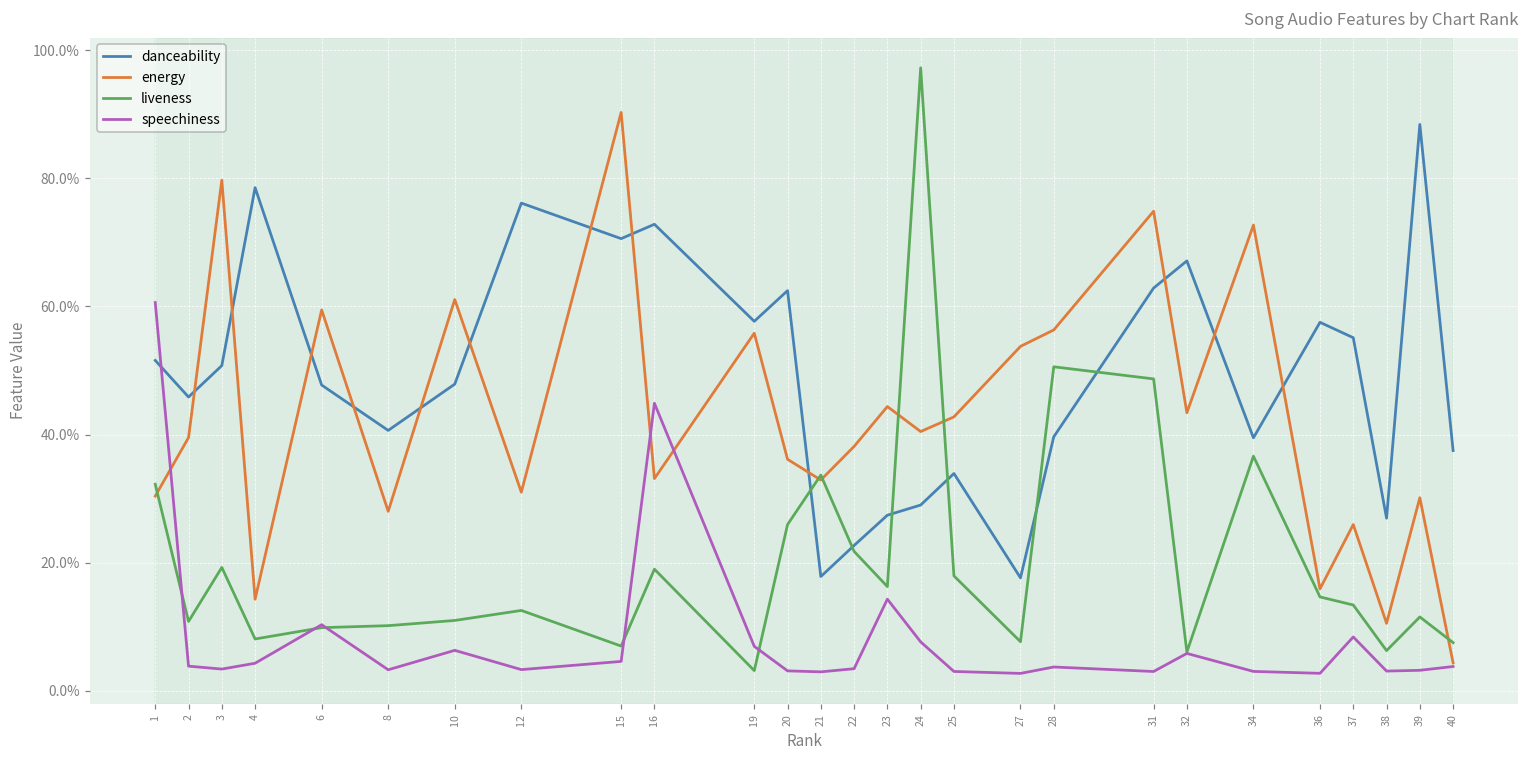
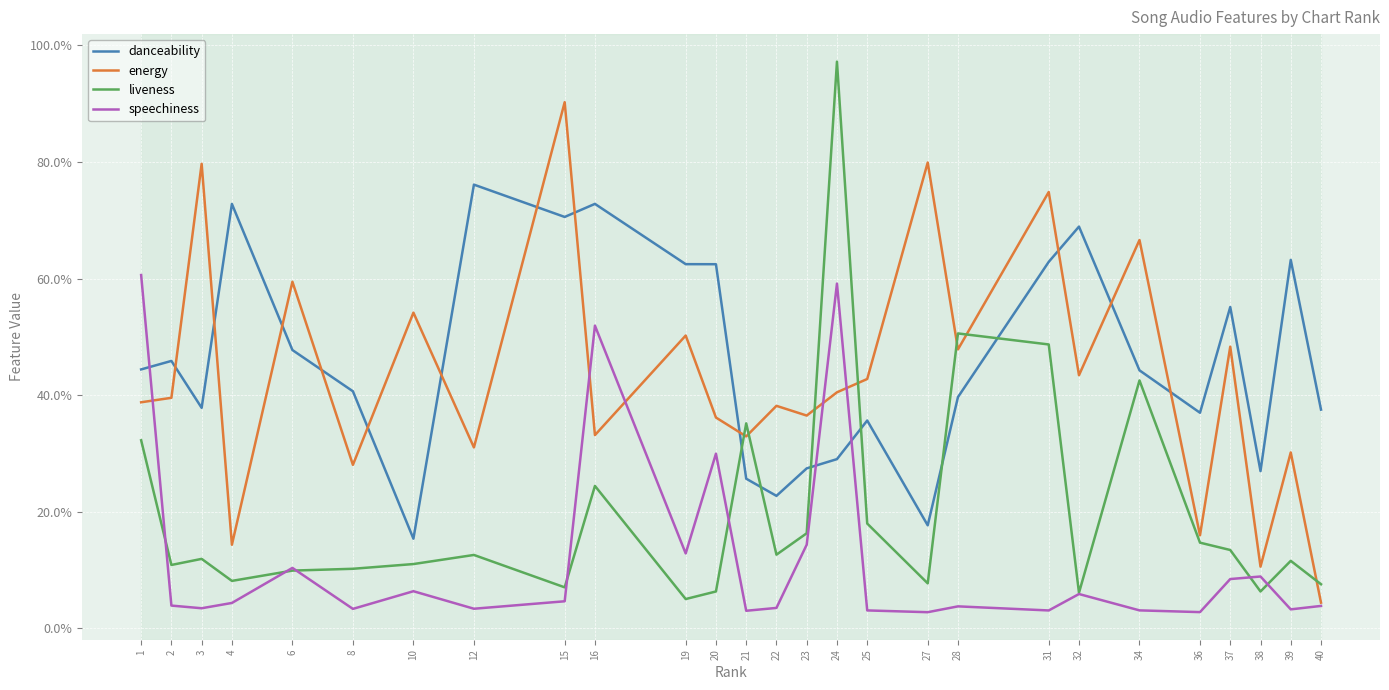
  {
    "danceability": {
-     "1": "52%",
+     "1": "44%",
      "2": "46%",
-     "3": "51%",
-     "4": "79%",
+     "3": "38%",
+     "4": "73%",
      "6": "48%",
      "8": "41%",
-     "10": "48%",
+     "10": "15%",
      "12": "76%",
      "15": "71%",
      "16": "73%",
-     "19": "58%",
+     "19": "62%",
      "20": "62%",
-     "21": "18%",
+     "21": "26%",
      "22": "23%",
      "23": "27%",
      "24": "29%",
-     "25": "34%",
+     "25": "36%",
      "27": "18%",
      "28": "40%",
      "31": "63%",
-     "32": "67%",
-     "34": "39%",
-     "36": "58%",
+     "32": "69%",
+     "34": "44%",
+     "36": "37%",
      "37": "55%",
      "38": "27%",
-     "39": "88%",
+     "39": "63%",
      "40": "37%"
    },
    "energy": {
-     "1": "30%",
+     "1": "39%",
      "2": "40%",
      "3": "80%",
      "4": "14%",
      "6": "59%",
      "8": "28%",
-     "10": "61%",
+     "10": "54%",
      "12": "31%",
      "15": "90%",
      "16": "33%",
-     "19": "56%",
+     "19": "50%",
      "20": "36%",
      "21": "33%",
      "22": "38%",
-     "23": "44%",
+     "23": "36%",
      "24": "40%",
      "25": "43%",
-     "27": "54%",
-     "28": "56%",
+     "27": "80%",
+     "28": "48%",
      "31": "75%",
      "32": "43%",
-     "34": "73%",
+     "34": "67%",
      "36": "16%",
-     "37": "26%",
+     "37": "48%",
      "38": "11%",
      "39": "30%",
      "40": "4%"
    },
    "liveness": {
      "1": "32%",
      "2": "11%",
-     "3": "19%",
+     "3": "12%",
      "4": "8%",
      "6": "10%",
      "8": "10%",
      "10": "11%",
      "12": "13%",
      "15": "7%",
-     "16": "19%",
-     "19": "3%",
-     "20": "26%",
-     "21": "34%",
-     "22": "22%",
+     "16": "24%",
+     "19": "5%",
+     "20": "6%",
+     "21": "35%",
+     "22": "13%",
      "23": "16%",
      "24": "97%",
      "25": "18%",
      "27": "8%",
      "28": "51%",
      "31": "49%",
-     "34": "37%",
+     "34": "43%",
      "36": "15%",
      "37": "13%",
      "38": "6%",
      "39": "12%",
      "40": "8%"
    },
    "speechiness": {
      "1": "61%",
      "2": "4%",
      "3": "3%",
      "4": "4%",
      "6": "10%",
      "8": "3%",
      "10": "6%",
      "12": "3%",
      "15": "5%",
-     "16": "45%",
-     "19": "7%",
-     "20": "3%",
+     "16": "52%",
+     "19": "13%",
+     "20": "30%",
      "21": "3%",
      "22": "3%",
      "23": "14%",
-     "24": "8%",
+     "24": "59%",
      "25": "3%",
      "27": "3%",
      "28": "4%",
      "31": "3%",
      "34": "3%",
      "36": "3%",
      "37": "8%",
-     "38": "3%",
+     "38": "9%",
      "39": "3%",
      "40": "4%"
    }
  }
